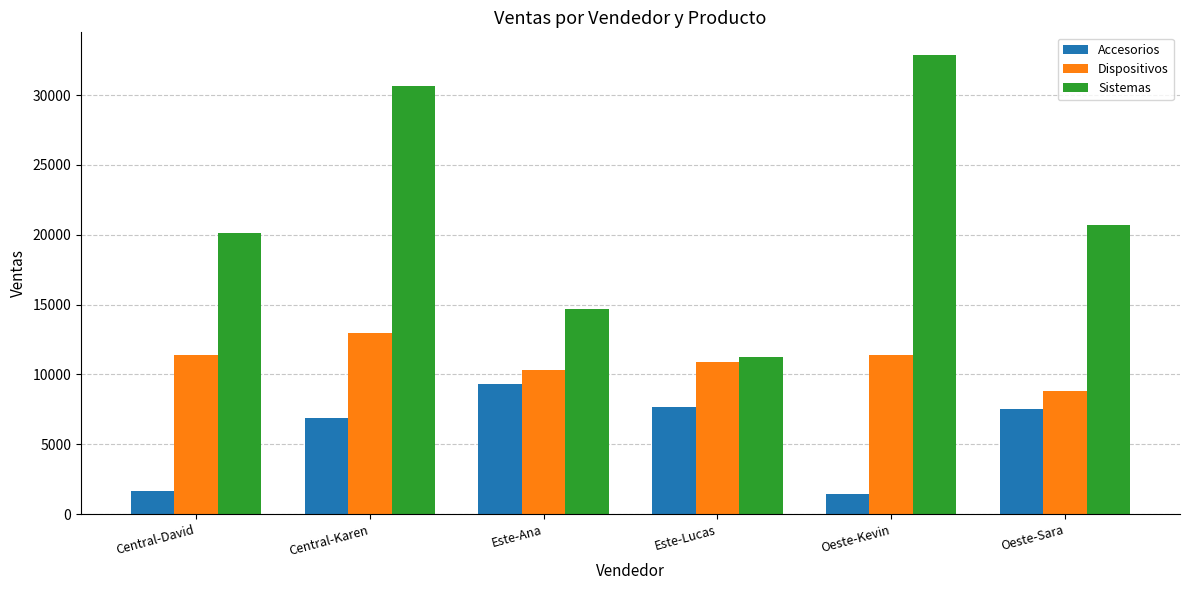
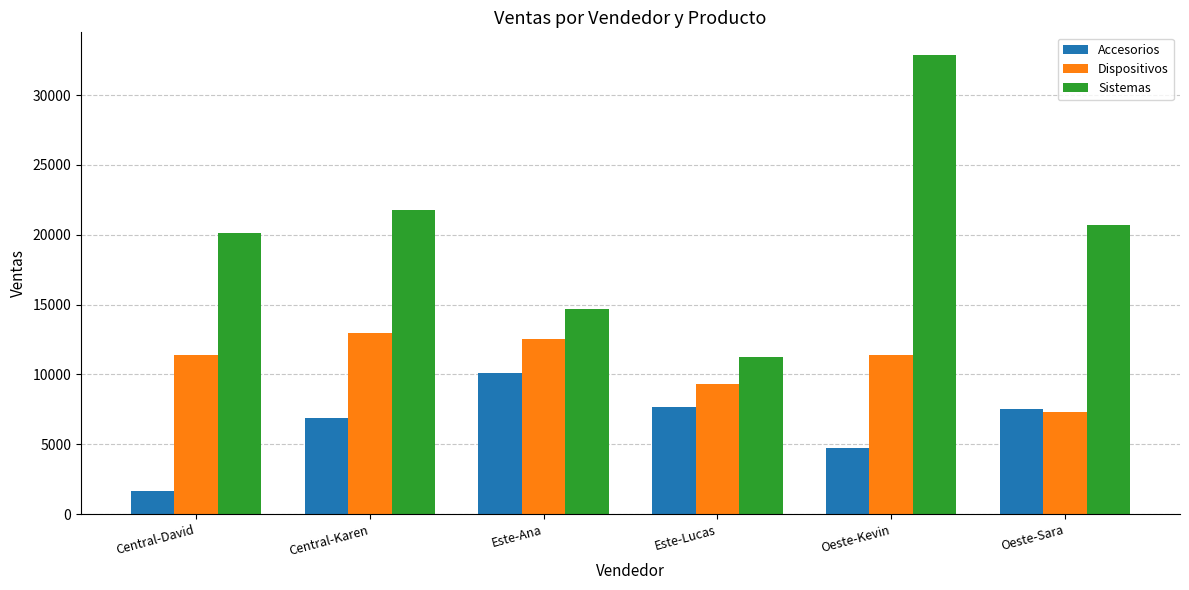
  {
    "Accesorios": {
      "Central-David": 1700,
      "Central-Karen": 6900,
-     "Este-Ana": 9300,
+     "Este-Ana": 10100,
      "Este-Lucas": 7700,
-     "Oeste-Kevin": 1400,
+     "Oeste-Kevin": 4700,
      "Oeste-Sara": 7500
    },
    "Dispositivos": {
      "Central-David": 11400,
      "Central-Karen": 12900,
-     "Este-Ana": 10300,
-     "Este-Lucas": 10900,
+     "Este-Ana": 12500,
+     "Este-Lucas": 9300,
      "Oeste-Kevin": 11400,
-     "Oeste-Sara": 8800
+     "Oeste-Sara": 7300
    },
    "Sistemas": {
      "Central-David": 20100,
-     "Central-Karen": 30600,
+     "Central-Karen": 21800,
      "Este-Ana": 14700,
      "Este-Lucas": 11300,
      "Oeste-Kevin": 32900,
      "Oeste-Sara": 20700
    }
  }
